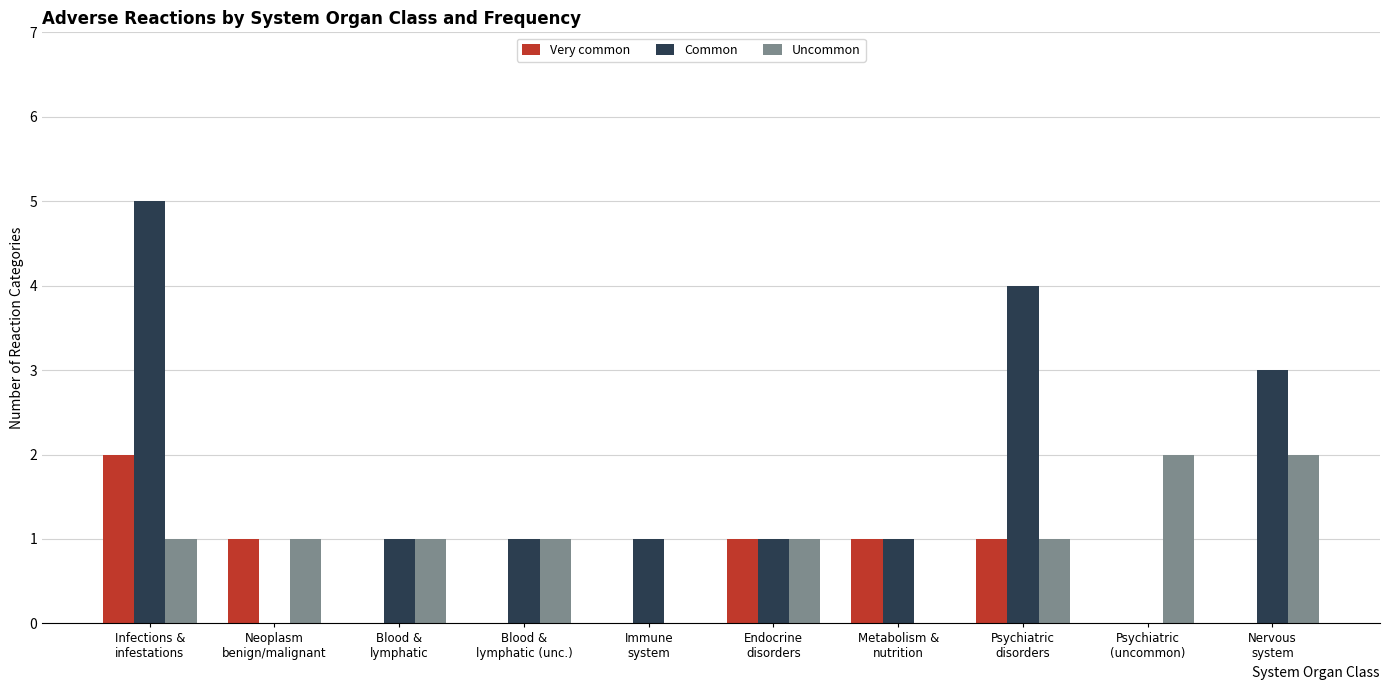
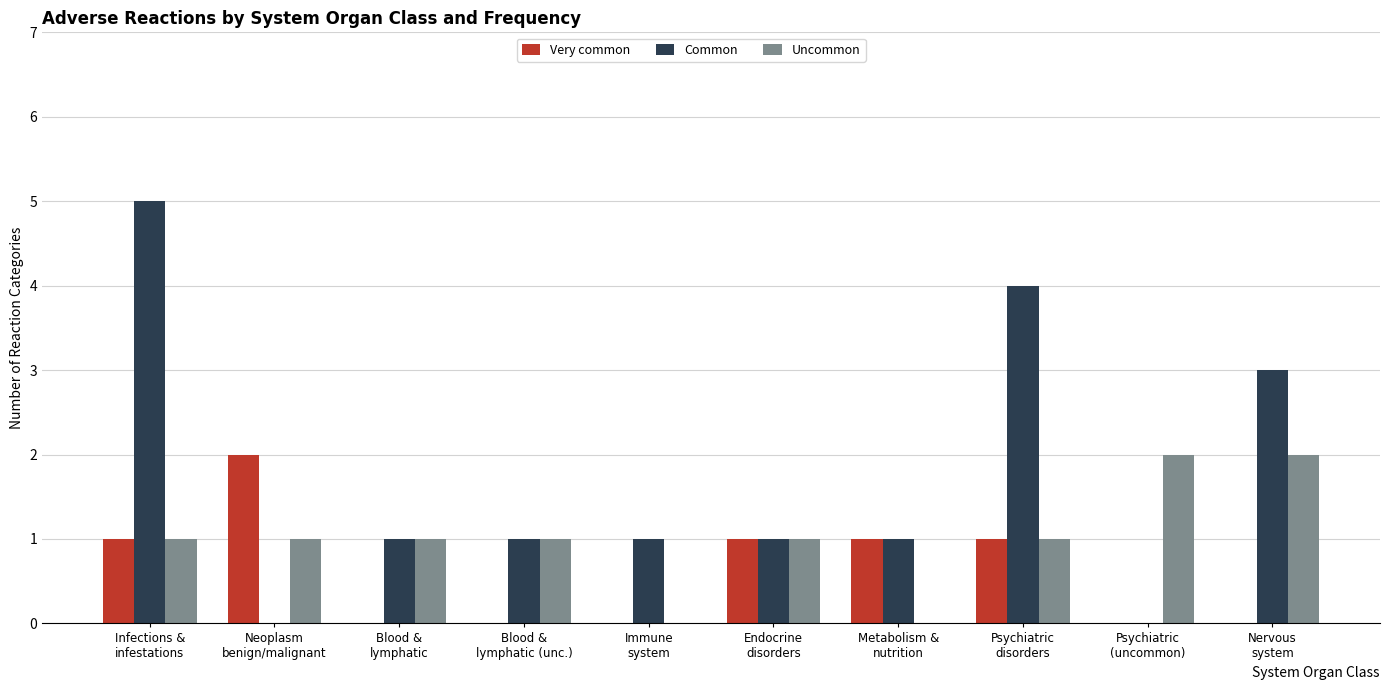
  {
    "Very common": {
-     "Infections & infestations": 2,
-     "Neoplasm benign/malignant": 1,
+     "Infections & infestations": 1,
+     "Neoplasm benign/malignant": 2,
      "Blood & lymphatic": 0,
      "Blood & lymphatic (unc.)": 0,
      "Immune system": 0,
      "Endocrine disorders": 1,
      "Metabolism & nutrition": 1,
      "Psychiatric disorders": 1,
      "Psychiatric (uncommon)": 0,
      "Nervous system": 0
    },
    "Common": {
      "Infections & infestations": 5,
      "Neoplasm benign/malignant": 0,
      "Blood & lymphatic": 1,
      "Blood & lymphatic (unc.)": 1,
      "Immune system": 1,
      "Endocrine disorders": 1,
      "Metabolism & nutrition": 1,
      "Psychiatric disorders": 4,
      "Psychiatric (uncommon)": 0,
      "Nervous system": 3
    },
    "Uncommon": {
      "Infections & infestations": 1,
      "Neoplasm benign/malignant": 1,
      "Blood & lymphatic": 1,
      "Blood & lymphatic (unc.)": 1,
      "Immune system": 0,
      "Endocrine disorders": 1,
      "Metabolism & nutrition": 0,
      "Psychiatric disorders": 1,
      "Psychiatric (uncommon)": 2,
      "Nervous system": 2
    }
  }
